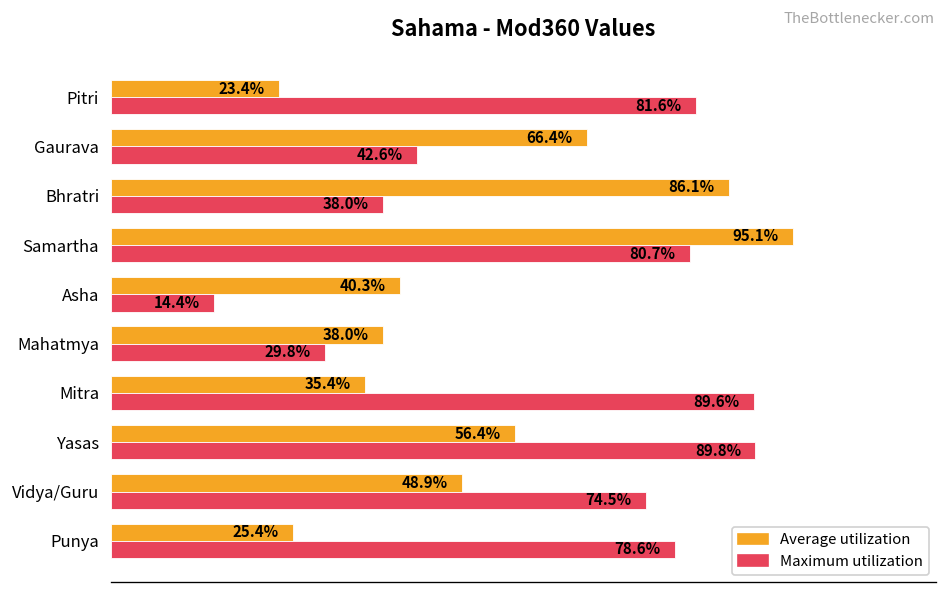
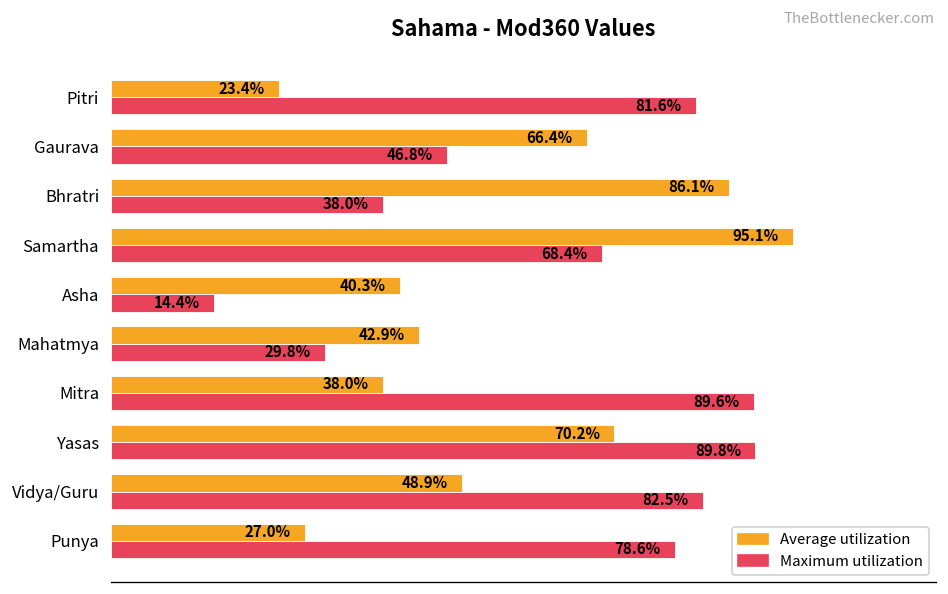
  {
    "Average utilization": {
      "Pitri": "23.4%",
      "Gaurava": "66.4%",
      "Bhratri": "86.1%",
      "Samartha": "95.1%",
      "Asha": "40.3%",
-     "Mahatmya": "38.0%",
-     "Mitra": "35.4%",
-     "Yasas": "56.4%",
+     "Mahatmya": "42.9%",
+     "Mitra": "38.0%",
+     "Yasas": "70.2%",
      "Vidya/Guru": "48.9%",
-     "Punya": "25.4%"
+     "Punya": "27.0%"
    },
    "Maximum utilization": {
      "Pitri": "81.6%",
-     "Gaurava": "42.6%",
+     "Gaurava": "46.8%",
      "Bhratri": "38.0%",
-     "Samartha": "80.7%",
+     "Samartha": "68.4%",
      "Asha": "14.4%",
      "Mahatmya": "29.8%",
      "Mitra": "89.6%",
      "Yasas": "89.8%",
-     "Vidya/Guru": "74.5%",
+     "Vidya/Guru": "82.5%",
      "Punya": "78.6%"
    }
  }
